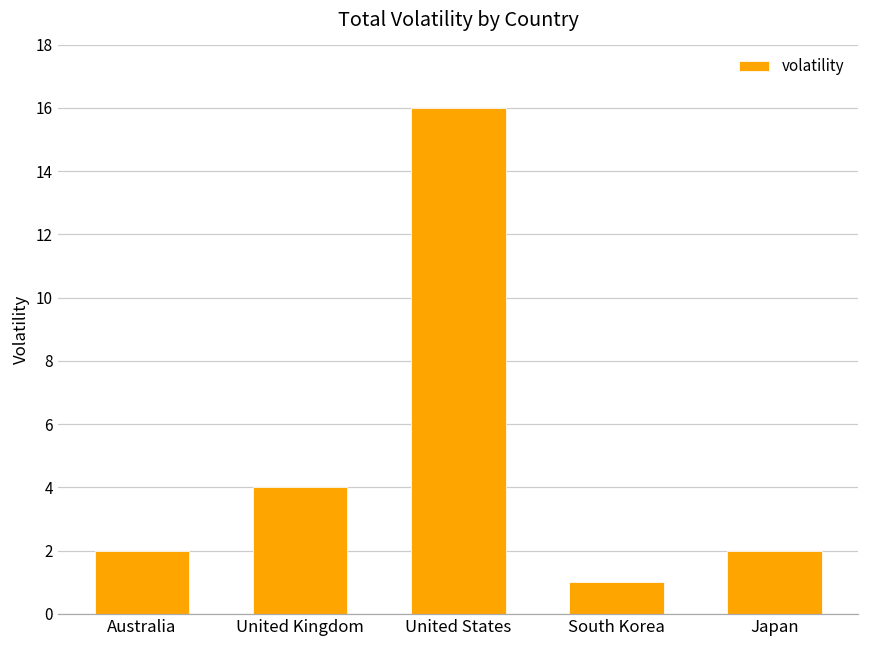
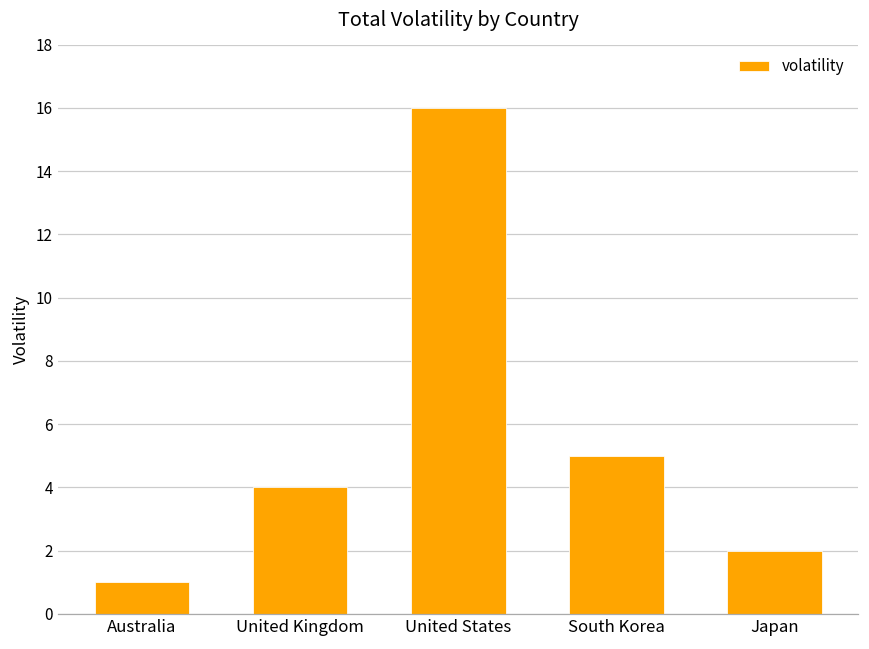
  {
-   "Australia": 2,
+   "Australia": 1,
    "United Kingdom": 4,
    "United States": 16,
-   "South Korea": 1,
+   "South Korea": 5,
    "Japan": 2
  }
